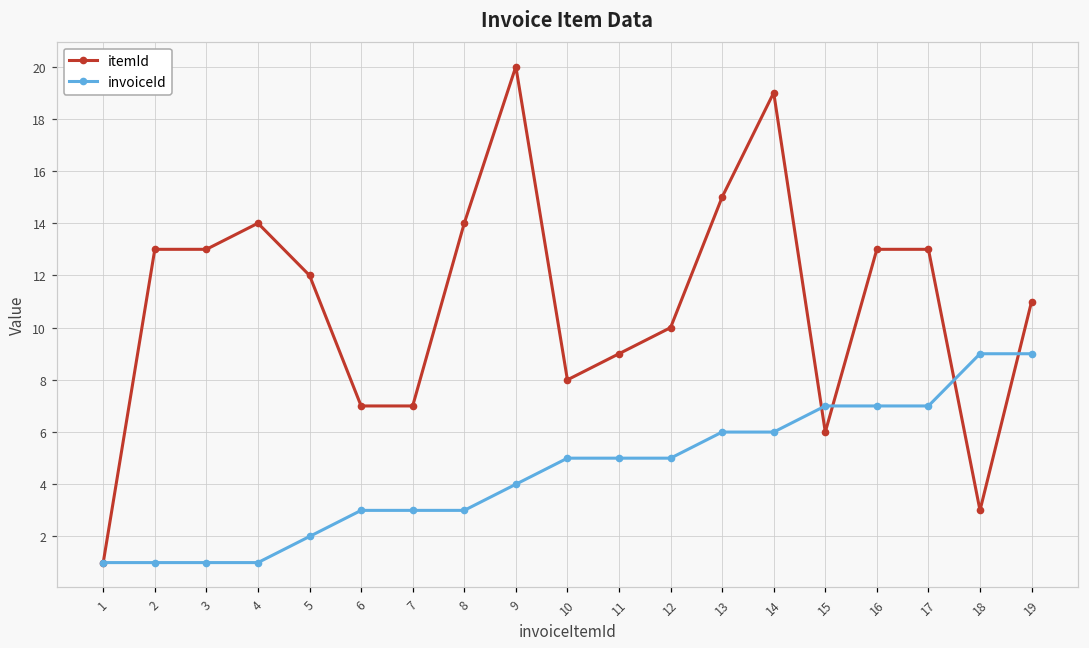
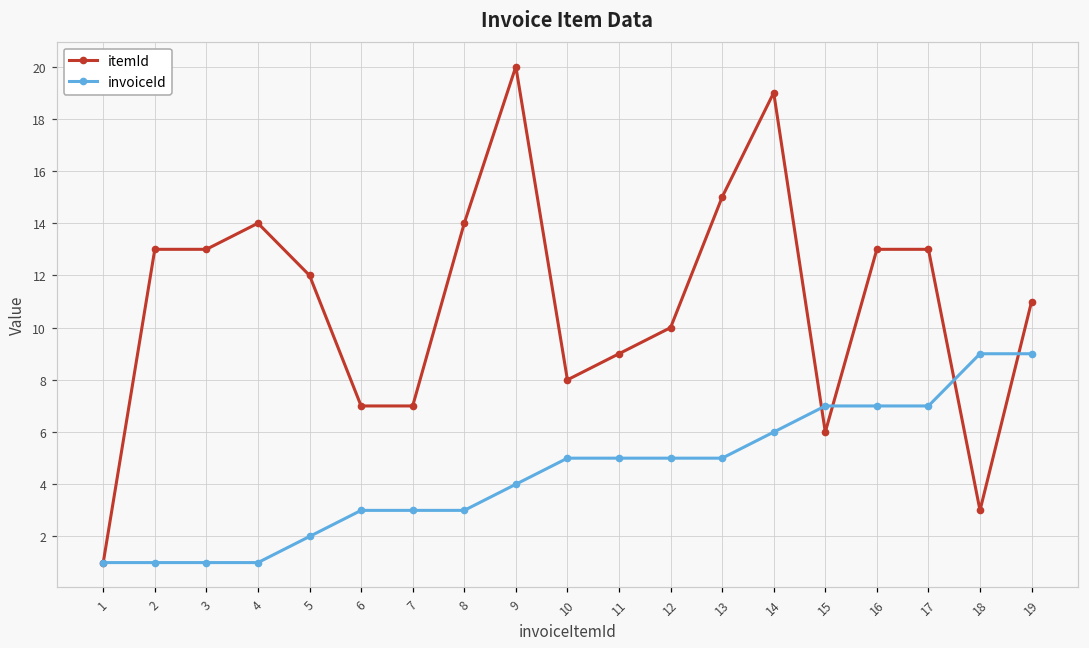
  {
    "itemId": {
      "2": 13,
      "3": 13,
      "4": 14,
      "5": 12,
      "6": 7,
      "7": 7,
      "8": 14,
      "9": 20,
      "10": 8,
      "11": 9,
      "12": 10,
      "13": 15,
      "14": 19,
      "15": 6,
      "16": 13,
      "17": 13,
      "18": 3,
      "19": 11
    },
    "invoiceId": {
      "2": 1,
      "3": 1,
      "4": 1,
      "5": 2,
      "6": 3,
      "7": 3,
      "8": 3,
      "9": 4,
      "10": 5,
      "11": 5,
      "12": 5,
-     "13": 6,
+     "13": 5,
      "14": 6,
      "15": 7,
      "16": 7,
      "17": 7,
      "18": 9,
      "19": 9
    }
  }
